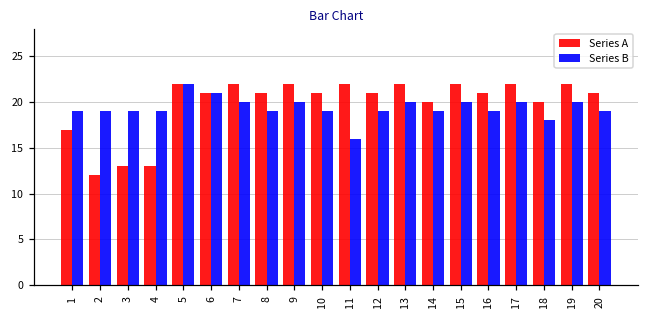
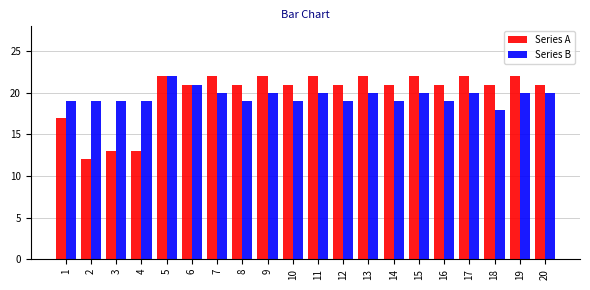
  {
    "Series A": {
      "1": 17,
      "2": 12,
      "3": 13,
      "4": 13,
      "5": 22,
      "6": 21,
      "7": 22,
      "8": 21,
      "9": 22,
      "10": 21,
      "11": 22,
      "12": 21,
      "13": 22,
-     "14": 20,
+     "14": 21,
      "15": 22,
      "16": 21,
      "17": 22,
-     "18": 20,
+     "18": 21,
      "19": 22,
      "20": 21
    },
    "Series B": {
      "1": 19,
      "2": 19,
      "3": 19,
      "4": 19,
      "5": 22,
      "6": 21,
      "7": 20,
      "8": 19,
      "9": 20,
      "10": 19,
-     "11": 16,
+     "11": 20,
      "12": 19,
      "13": 20,
      "14": 19,
      "15": 20,
      "16": 19,
      "17": 20,
      "18": 18,
      "19": 20,
-     "20": 19
+     "20": 20
    }
  }
